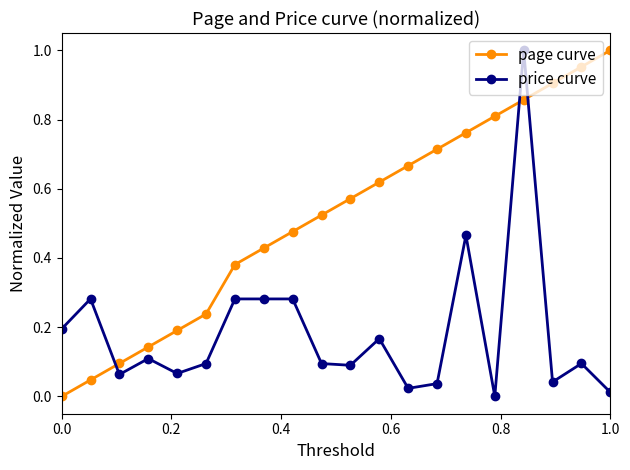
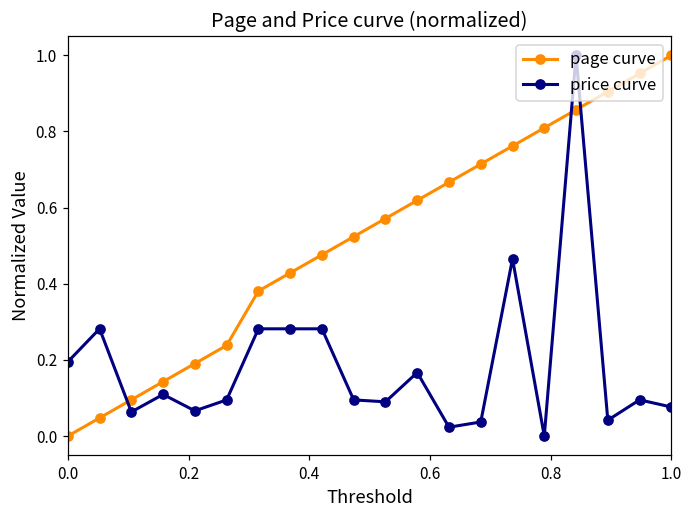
  {
    "page curve": {
      "0.0": 0.00,
      "1.0": 1.00
    },
    "price curve": {
      "0.0": 0.19,
-     "1.0": 0.01
+     "1.0": 0.08
    }
  }
